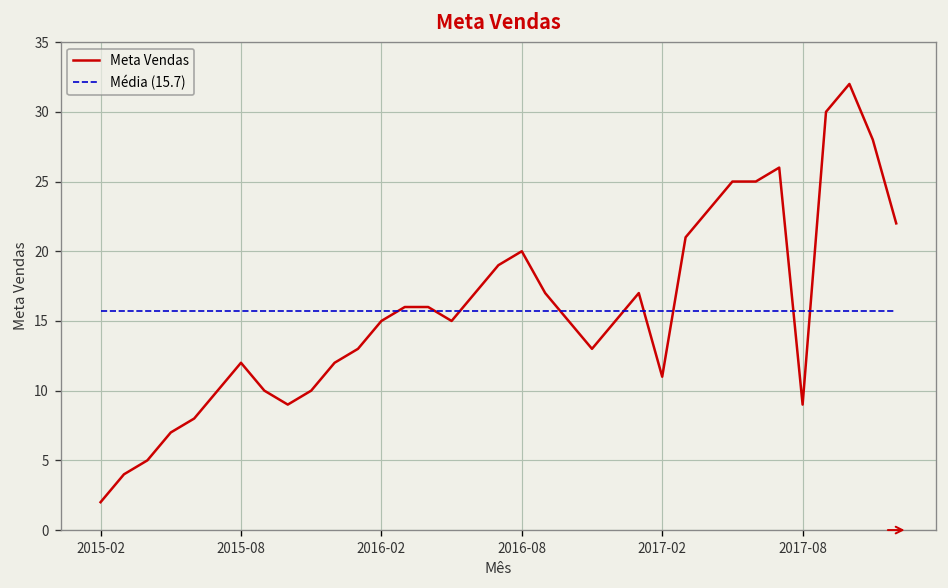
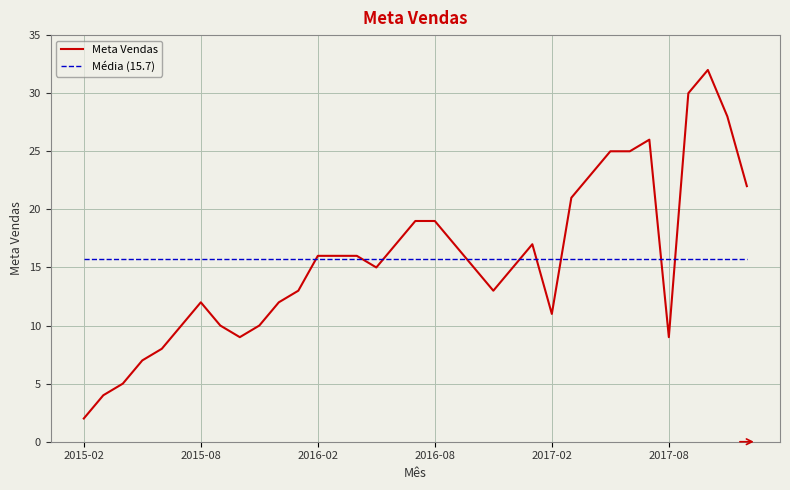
  {
    "Meta Vendas": {
      "2015-02": 2,
      "2015-08": 12,
-     "2016-02": 15,
-     "2016-08": 20,
+     "2016-02": 16,
+     "2016-08": 19,
      "2017-02": 11,
      "2017-08": 9
    },
    "Média (15.7)": {
      "2015-02": 15.7
    }
  }
